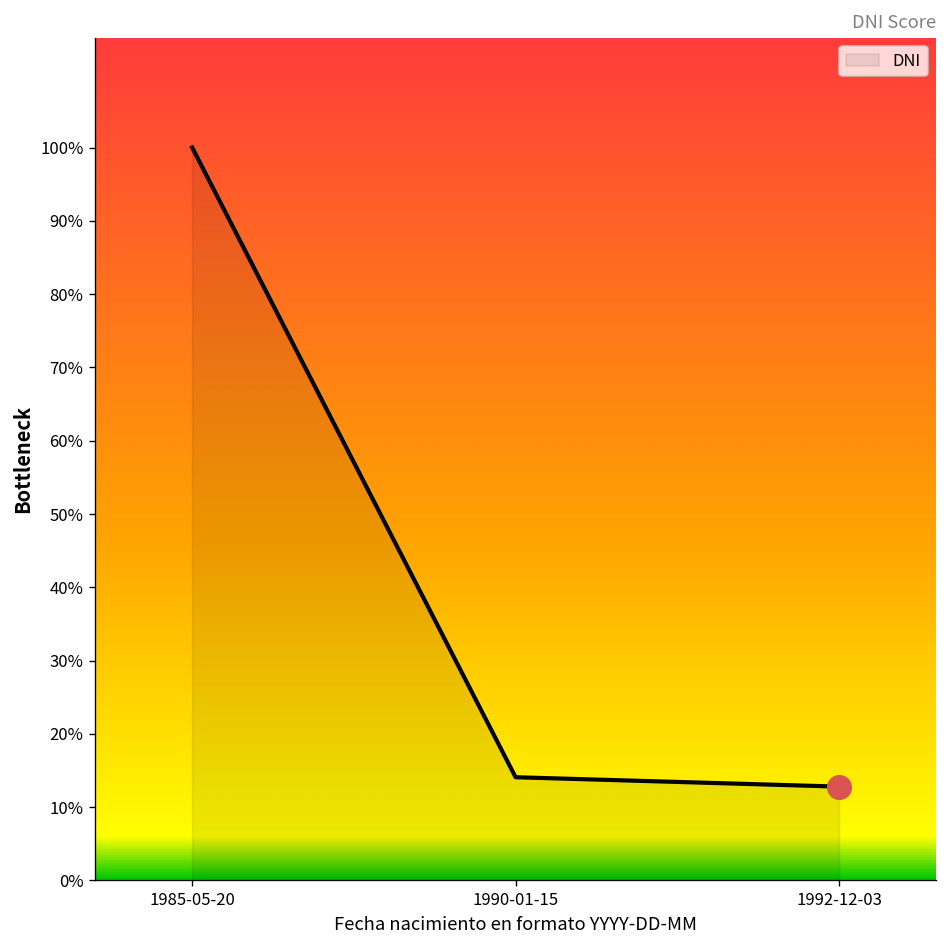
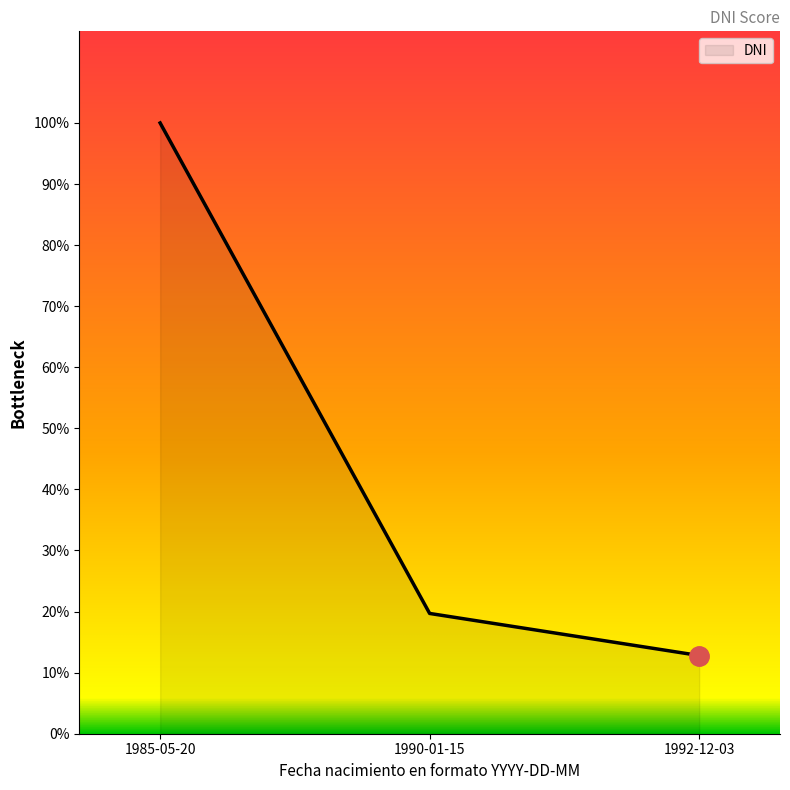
  {
    "DNI": {
      "1985-05-20": "100%",
-     "1990-01-15": "14%"
+     "1990-01-15": "20%"
    }
  }
